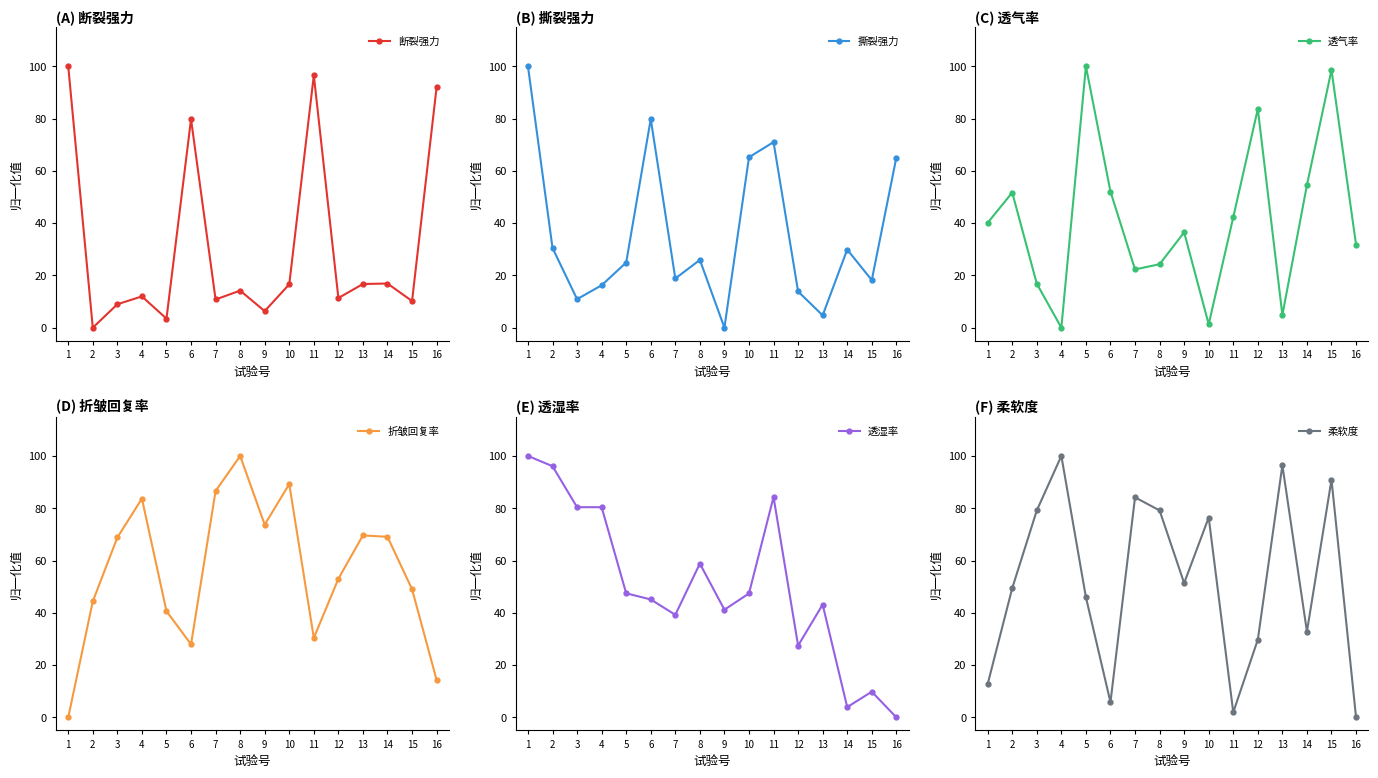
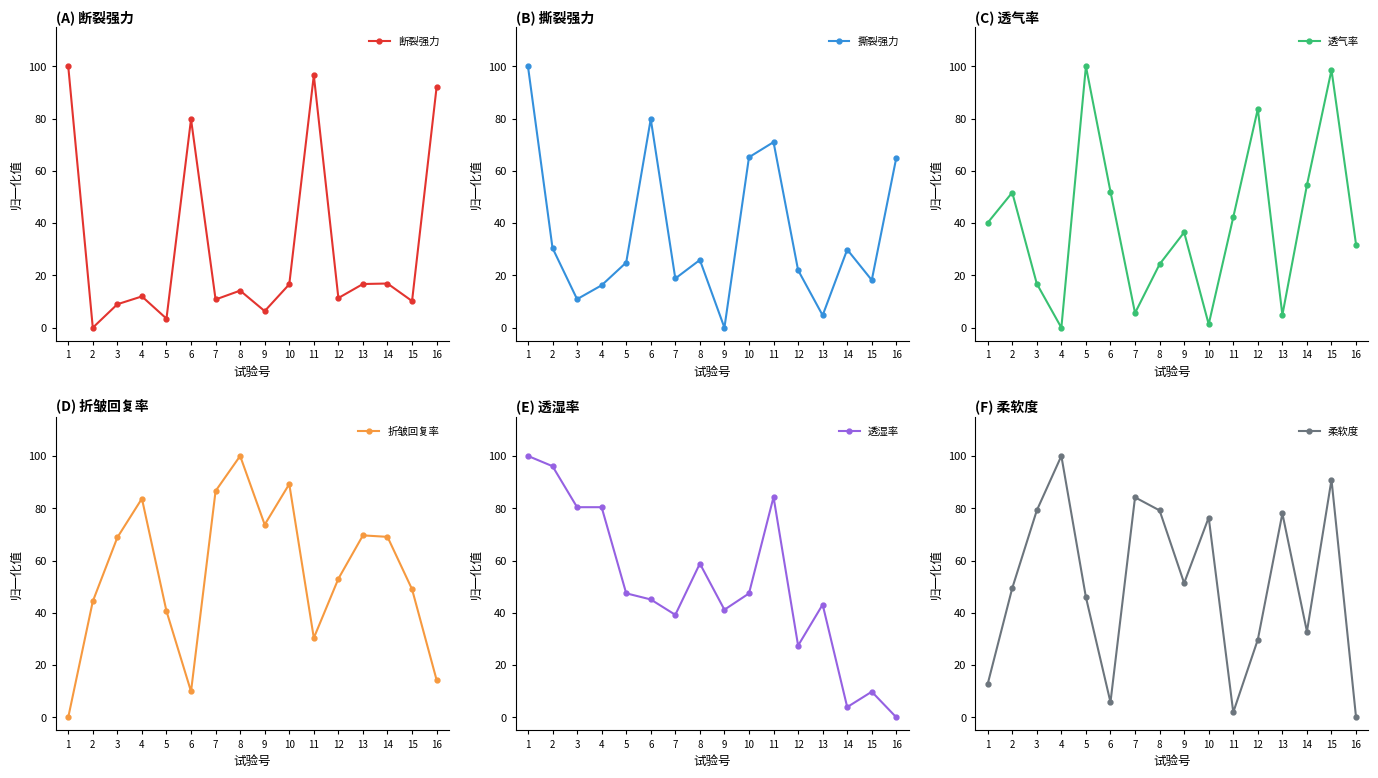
  {
    "(A) 断裂强力": {
      "1": 100,
      "2": 0,
      "3": 9,
      "4": 12,
      "5": 3,
      "6": 80,
      "7": 11,
      "8": 14,
      "9": 6,
      "10": 17,
      "11": 97,
      "12": 11,
      "13": 17,
      "14": 17,
      "15": 10,
      "16": 92
    },
    "(B) 撕裂强力": {
      "1": 100,
      "2": 30,
      "3": 11,
      "4": 16,
      "5": 25,
      "6": 80,
      "7": 19,
      "8": 26,
      "9": 0,
      "10": 65,
      "11": 71,
-     "12": 14,
+     "12": 22,
      "13": 5,
      "14": 30,
      "15": 18,
      "16": 65
    },
    "(C) 透气率": {
      "1": 40,
      "2": 52,
      "3": 17,
      "4": 0,
      "5": 100,
      "6": 52,
-     "7": 22,
+     "7": 6,
      "8": 24,
      "9": 36,
      "10": 1,
      "11": 42,
      "12": 84,
      "13": 5,
      "14": 55,
      "15": 99,
      "16": 32
    },
    "(D) 折皱回复率": {
      "1": 0,
      "2": 44,
      "3": 69,
      "4": 84,
      "5": 41,
-     "6": 28,
+     "6": 10,
      "7": 87,
      "8": 100,
      "9": 74,
      "10": 89,
      "11": 30,
      "12": 53,
      "13": 70,
      "14": 69,
      "15": 49,
      "16": 14
    },
    "(E) 透湿率": {
      "1": 100,
      "2": 96,
      "3": 80,
      "4": 80,
      "5": 47,
      "6": 45,
      "7": 39,
      "8": 59,
      "9": 41,
      "10": 47,
      "11": 84,
      "12": 27,
      "13": 43,
      "14": 4,
      "15": 10,
      "16": 0
    },
    "(F) 柔软度": {
      "1": 13,
      "2": 49,
      "3": 79,
      "4": 100,
      "5": 46,
      "6": 6,
      "7": 84,
      "8": 79,
      "9": 51,
      "10": 76,
      "11": 2,
      "12": 30,
-     "13": 96,
+     "13": 78,
      "14": 33,
      "15": 91,
      "16": 0
    }
  }
